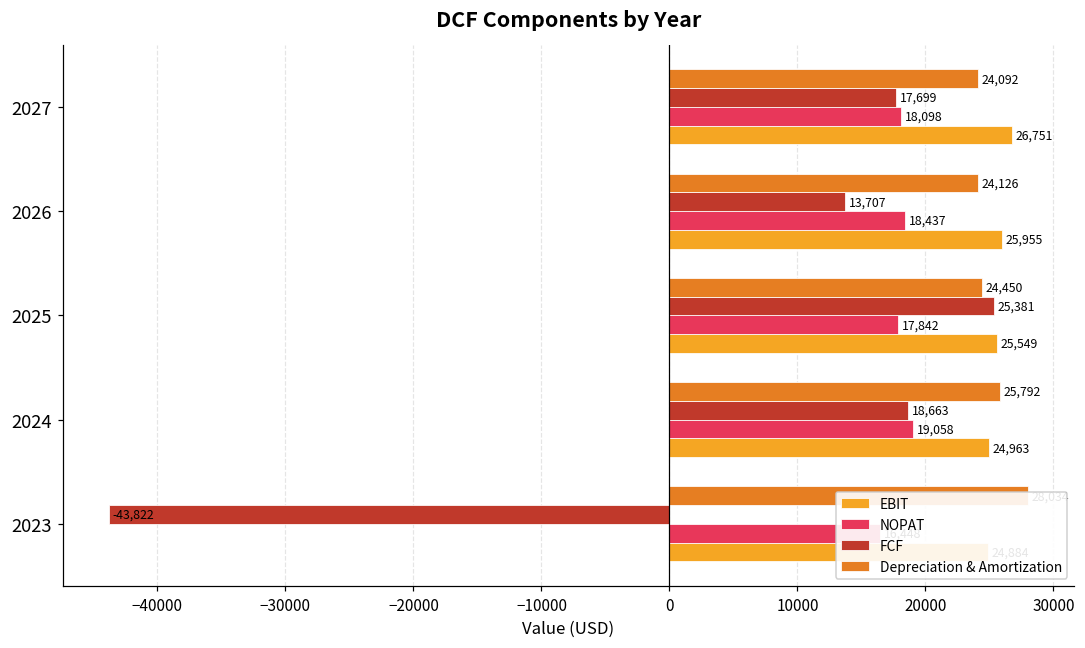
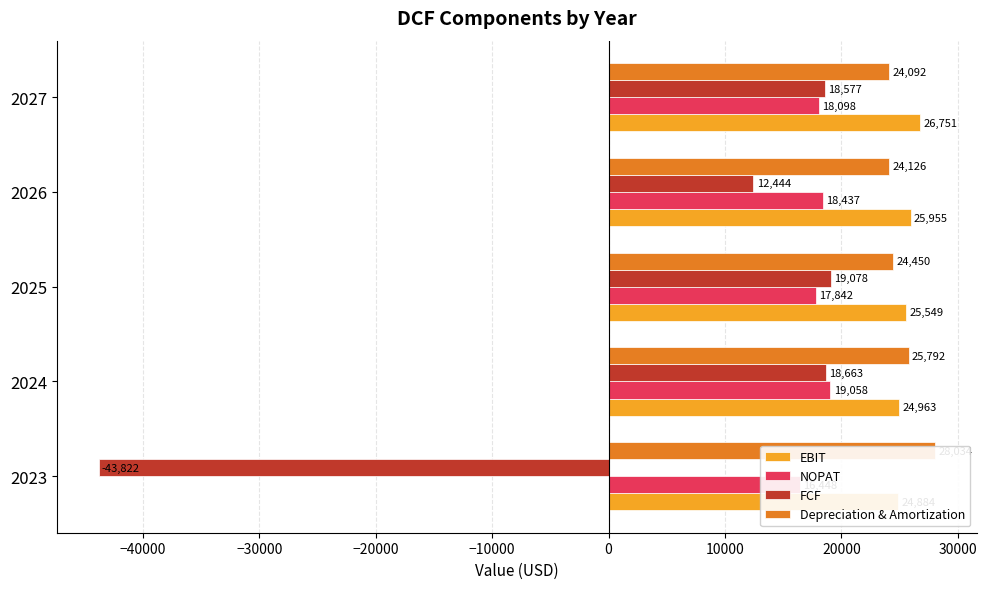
  {
    "NOPAT": {
      "2027": "18,098",
      "2026": "18,437",
      "2025": "17,842",
      "2024": "19,058"
    },
    "FCF": {
-     "2027": "17,699",
-     "2026": "13,707",
-     "2025": "25,381",
+     "2027": "18,577",
+     "2026": "12,444",
+     "2025": "19,078",
      "2024": "18,663",
      "2023": "-43,822"
    }
  }
